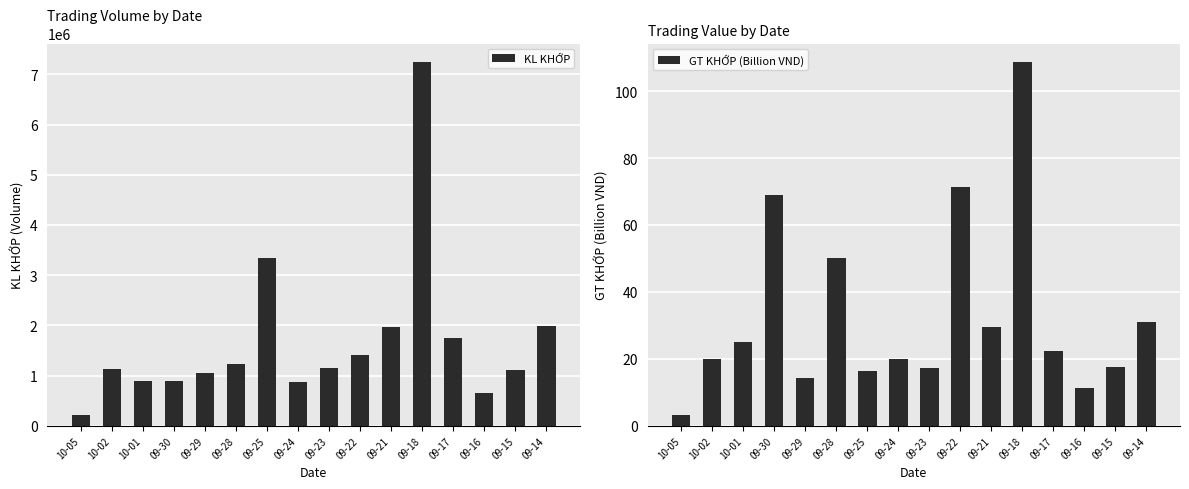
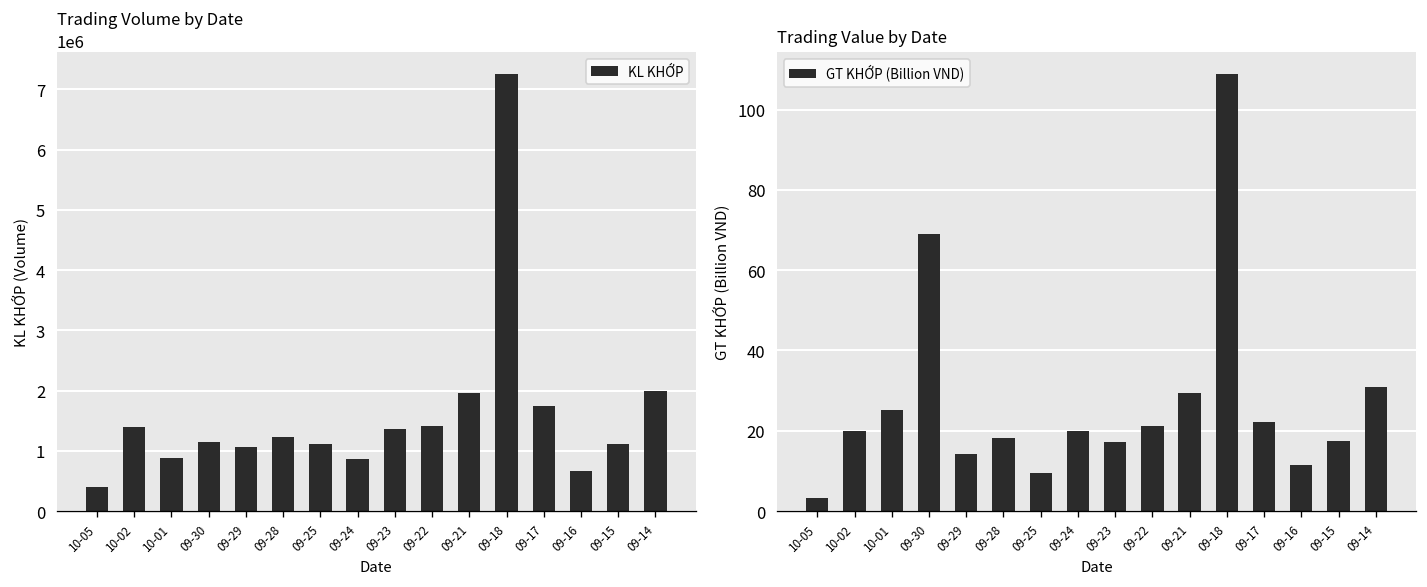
  {
    "Trading Volume by Date": {
-     "10-05": 200000,
-     "10-02": 1100000,
+     "10-05": 400000,
+     "10-02": 1400000,
      "10-01": 900000,
-     "09-30": 900000,
+     "09-30": 1100000,
      "09-29": 1100000,
      "09-28": 1200000,
-     "09-25": 3300000,
+     "09-25": 1100000,
      "09-24": 900000,
-     "09-23": 1200000,
+     "09-23": 1400000,
      "09-22": 1400000,
      "09-21": 2000000,
      "09-18": 7300000,
      "09-17": 1700000,
      "09-16": 700000,
      "09-15": 1100000,
      "09-14": 2000000
    },
    "Trading Value by Date": {
      "10-05": 3,
      "10-02": 20,
      "10-01": 25,
      "09-30": 69,
      "09-29": 14,
-     "09-28": 50,
-     "09-25": 16,
+     "09-28": 18,
+     "09-25": 10,
      "09-24": 20,
      "09-23": 17,
-     "09-22": 71,
+     "09-22": 21,
      "09-21": 29,
      "09-18": 109,
      "09-17": 22,
      "09-16": 11,
      "09-15": 17,
      "09-14": 31
    }
  }
